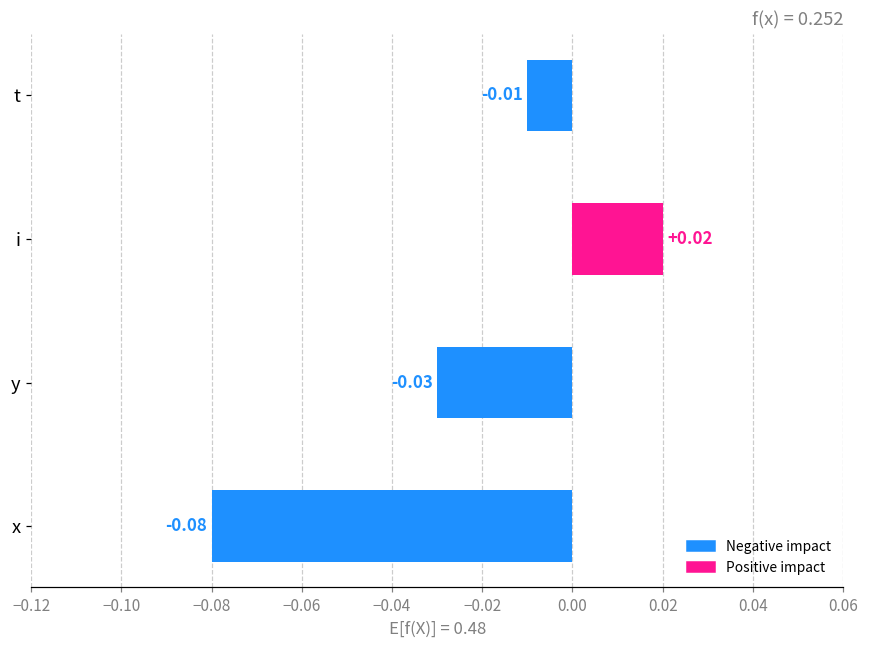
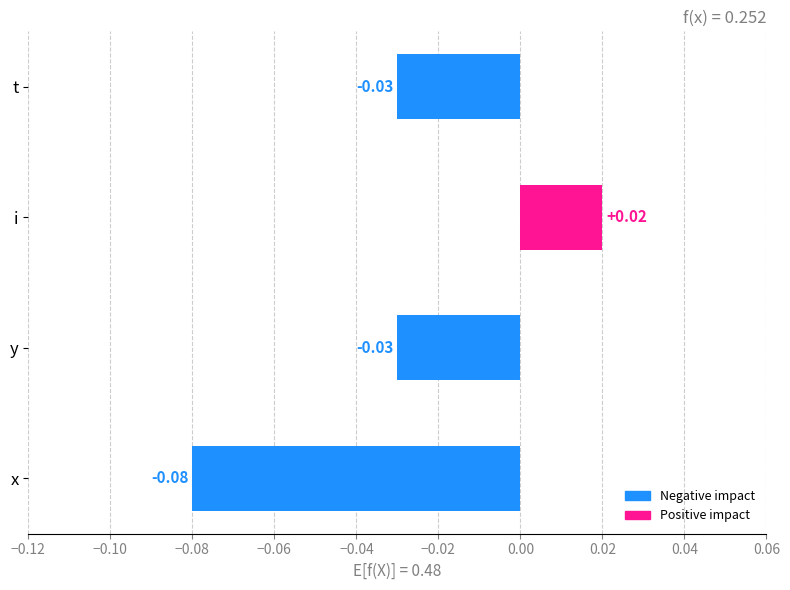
  {
-   "t": "-0.01",
+   "t": "-0.03",
    "i": "+0.02",
    "y": "-0.03",
    "x": "-0.08"
  }
